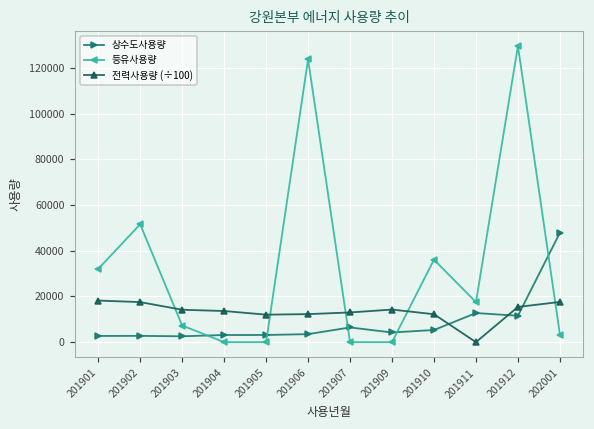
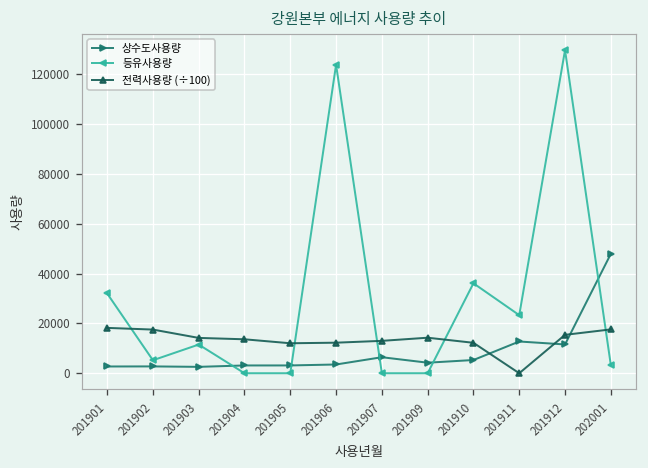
  {
    "등유사용량": {
      "201901": 32000,
-     "201902": 52000,
-     "201903": 7000,
+     "201902": 5000,
+     "201903": 12000,
      "201904": 0,
      "201905": 0,
      "201906": 124000,
      "201907": 0,
      "201909": 0,
      "201910": 36000,
-     "201911": 18000,
+     "201911": 23000,
      "201912": 130000,
      "202001": 3000
    }
  }
